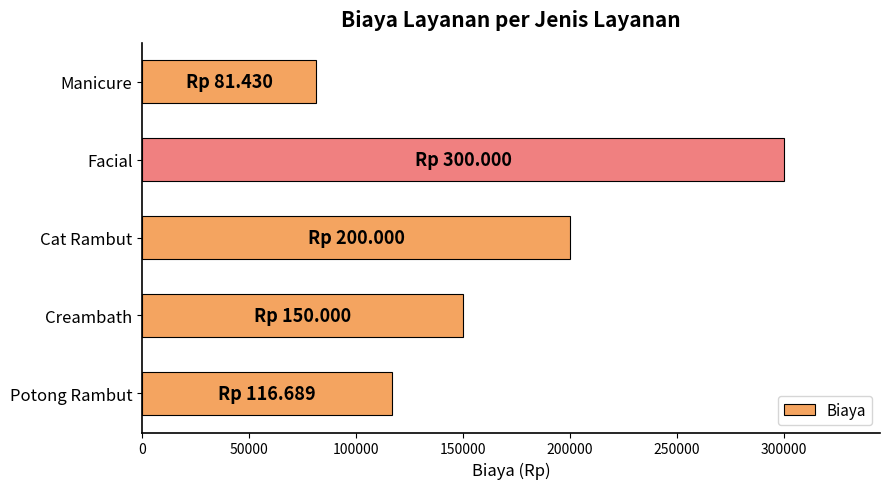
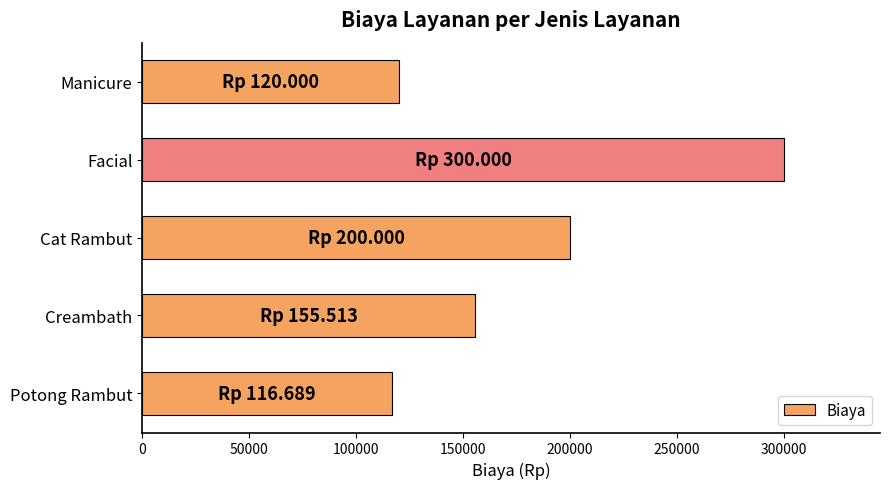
  {
-   "Manicure": 81.430,
-   "Creambath": 150.000
+   "Manicure": 120.000,
+   "Creambath": 155.513
  }
